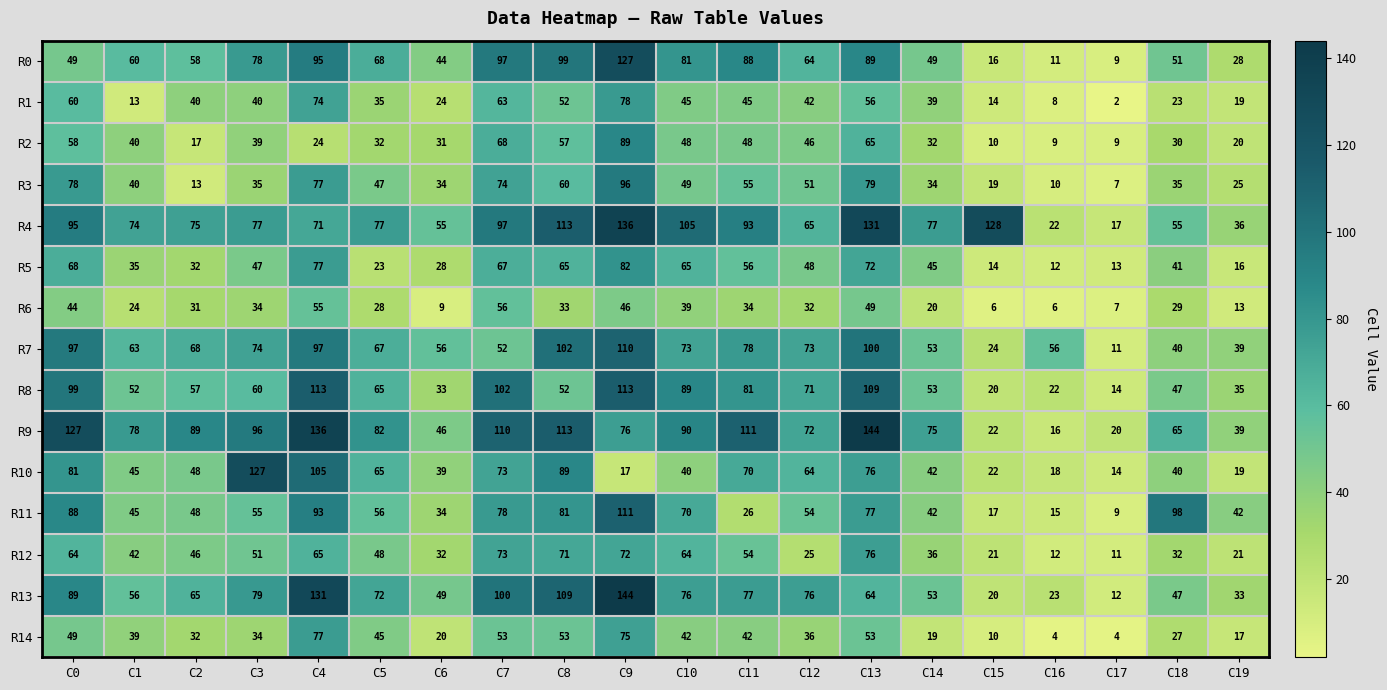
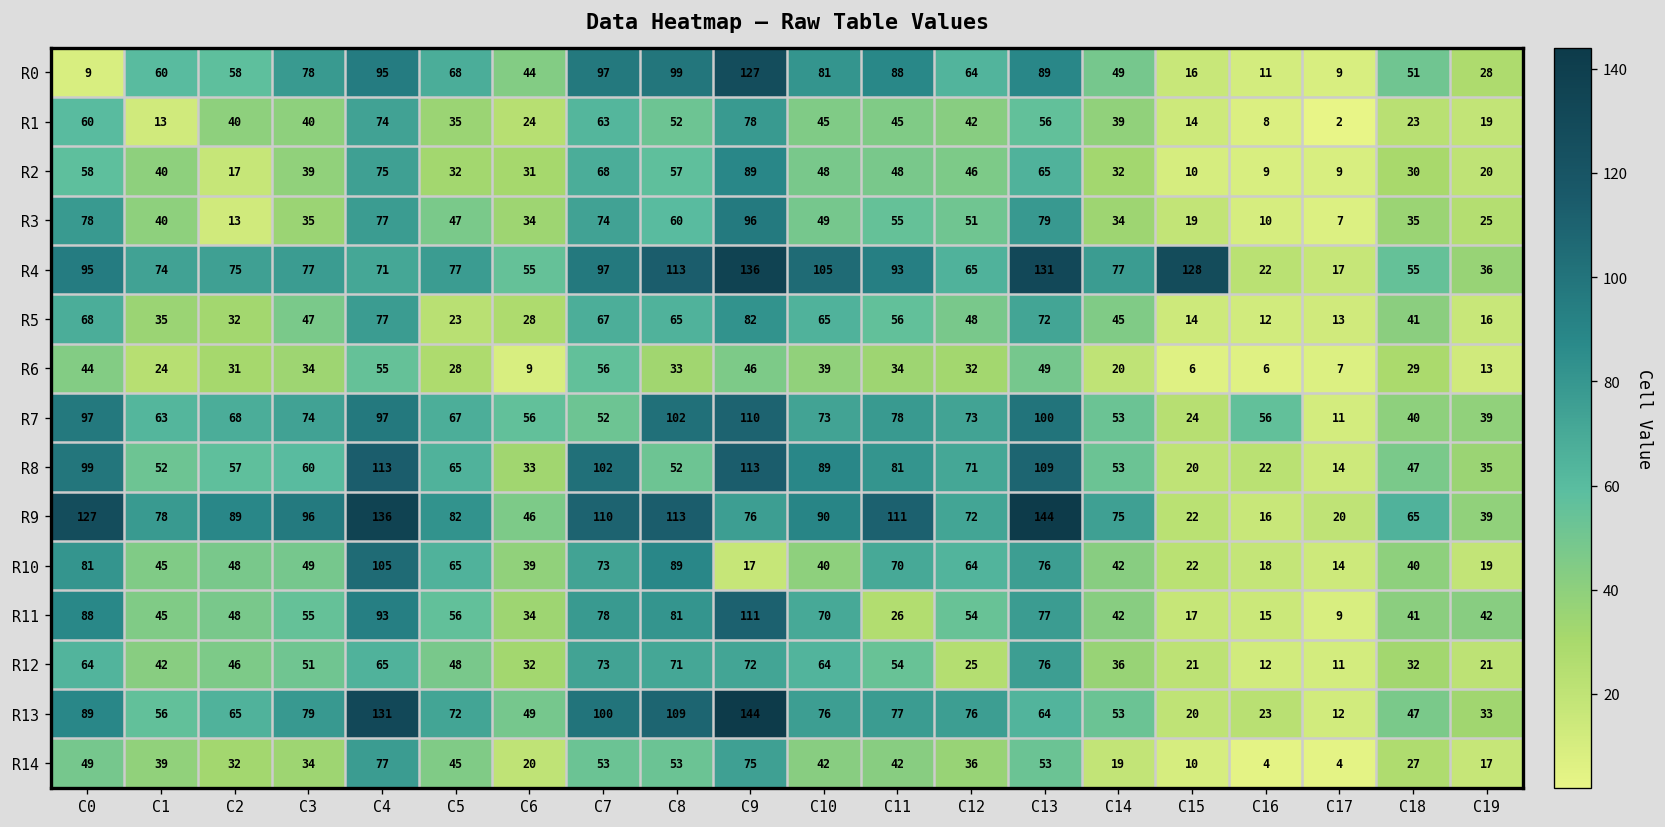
  {
    "R0": {
-     "C0": 49,
+     "C0": 9,
      "C1": 60,
      "C2": 58,
      "C3": 78,
      "C4": 95,
      "C5": 68,
      "C6": 44,
      "C7": 97,
      "C8": 99,
      "C9": 127,
      "C10": 81,
      "C11": 88,
      "C12": 64,
      "C13": 89,
      "C14": 49,
      "C15": 16,
      "C16": 11,
      "C17": 9,
      "C18": 51,
      "C19": 28
    },
    "R2": {
      "C0": 58,
      "C1": 40,
      "C2": 17,
      "C3": 39,
-     "C4": 24,
+     "C4": 75,
      "C5": 32,
      "C6": 31,
      "C7": 68,
      "C8": 57,
      "C9": 89,
      "C10": 48,
      "C11": 48,
      "C12": 46,
      "C13": 65,
      "C14": 32,
      "C15": 10,
      "C16": 9,
      "C17": 9,
      "C18": 30,
      "C19": 20
    },
    "R10": {
      "C0": 81,
      "C1": 45,
      "C2": 48,
-     "C3": 127,
+     "C3": 49,
      "C4": 105,
      "C5": 65,
      "C6": 39,
      "C7": 73,
      "C8": 89,
      "C9": 17,
      "C10": 40,
      "C11": 70,
      "C12": 64,
      "C13": 76,
      "C14": 42,
      "C15": 22,
      "C16": 18,
      "C17": 14,
      "C18": 40,
      "C19": 19
    },
    "R11": {
      "C0": 88,
      "C1": 45,
      "C2": 48,
      "C3": 55,
      "C4": 93,
      "C5": 56,
      "C6": 34,
      "C7": 78,
      "C8": 81,
      "C9": 111,
      "C10": 70,
      "C11": 26,
      "C12": 54,
      "C13": 77,
      "C14": 42,
      "C15": 17,
      "C16": 15,
      "C17": 9,
-     "C18": 98,
+     "C18": 41,
      "C19": 42
    }
  }
